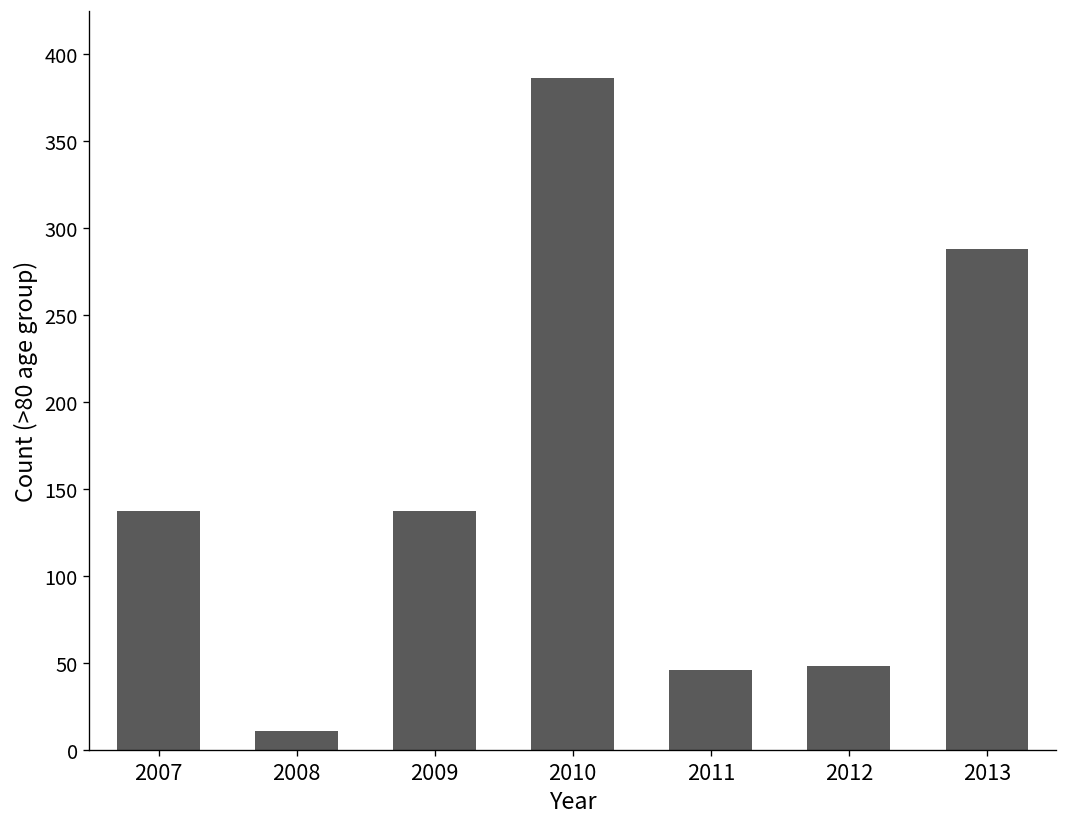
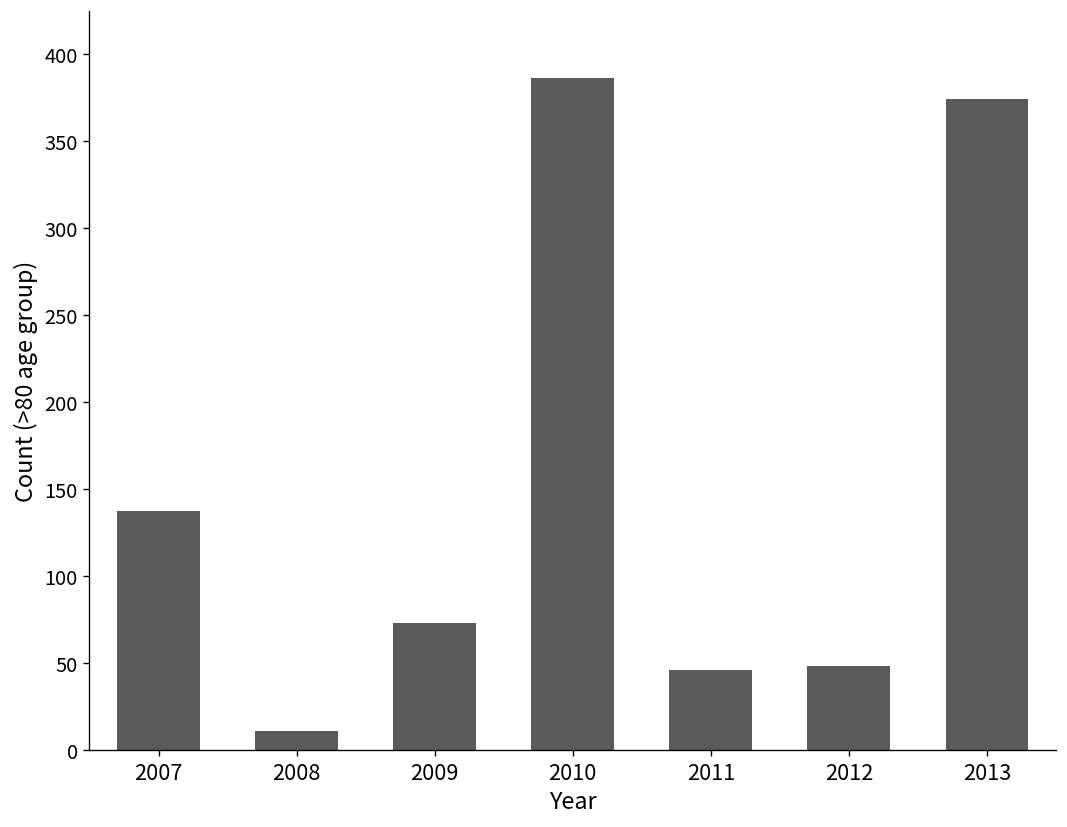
  {
    "2007": 137,
    "2008": 11,
-   "2009": 137,
+   "2009": 73,
    "2010": 386,
    "2011": 46,
    "2012": 48,
-   "2013": 288
+   "2013": 374
  }
